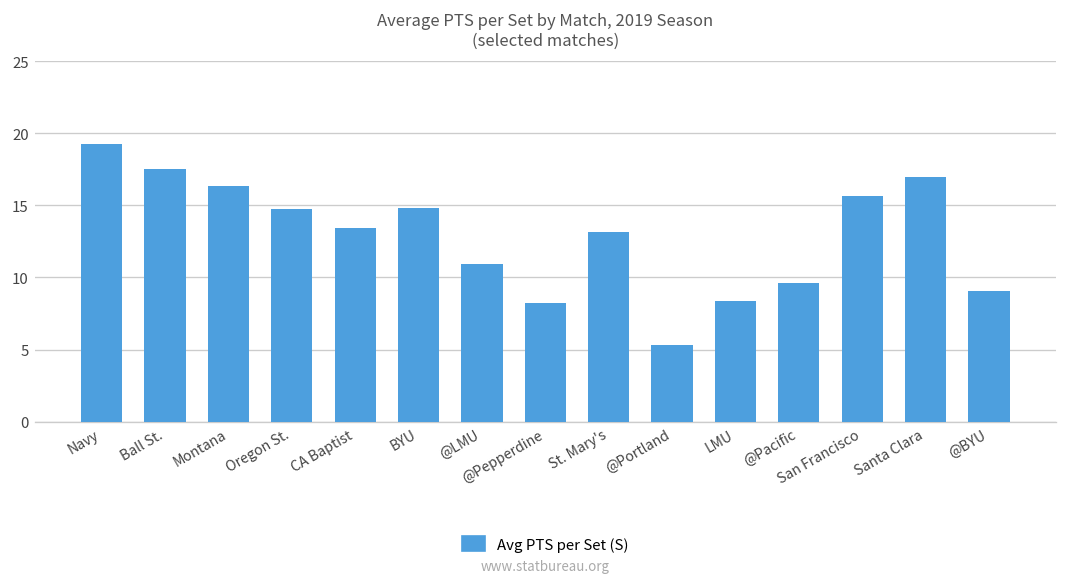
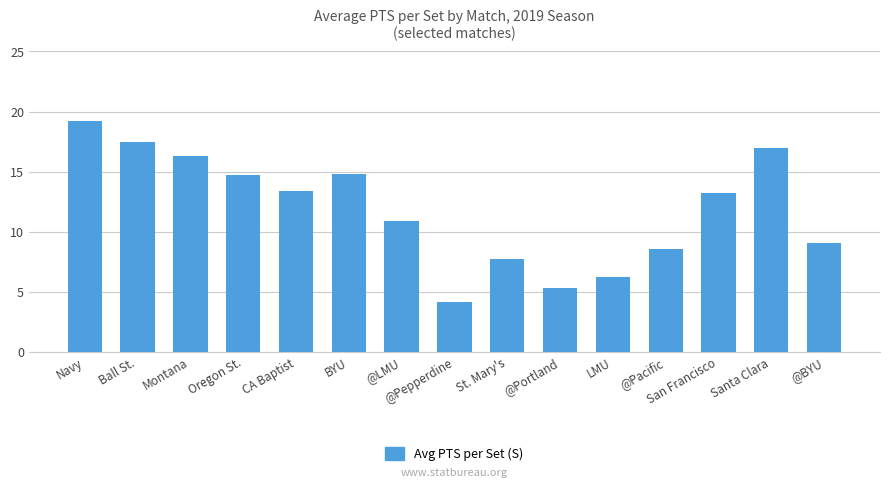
  {
    "Navy": 19.3,
    "Ball St.": 17.5,
    "Montana": 16.3,
    "Oregon St.": 14.7,
    "CA Baptist": 13.4,
    "BYU": 14.8,
    "@LMU": 10.9,
-   "@Pepperdine": 8.3,
-   "St. Mary's": 13.2,
+   "@Pepperdine": 4.1,
+   "St. Mary's": 7.8,
    "@Portland": 5.3,
-   "LMU": 8.4,
-   "@Pacific": 9.6,
-   "San Francisco": 15.6,
+   "LMU": 6.2,
+   "@Pacific": 8.6,
+   "San Francisco": 13.3,
    "Santa Clara": 17.0,
    "@BYU": 9.1
  }
